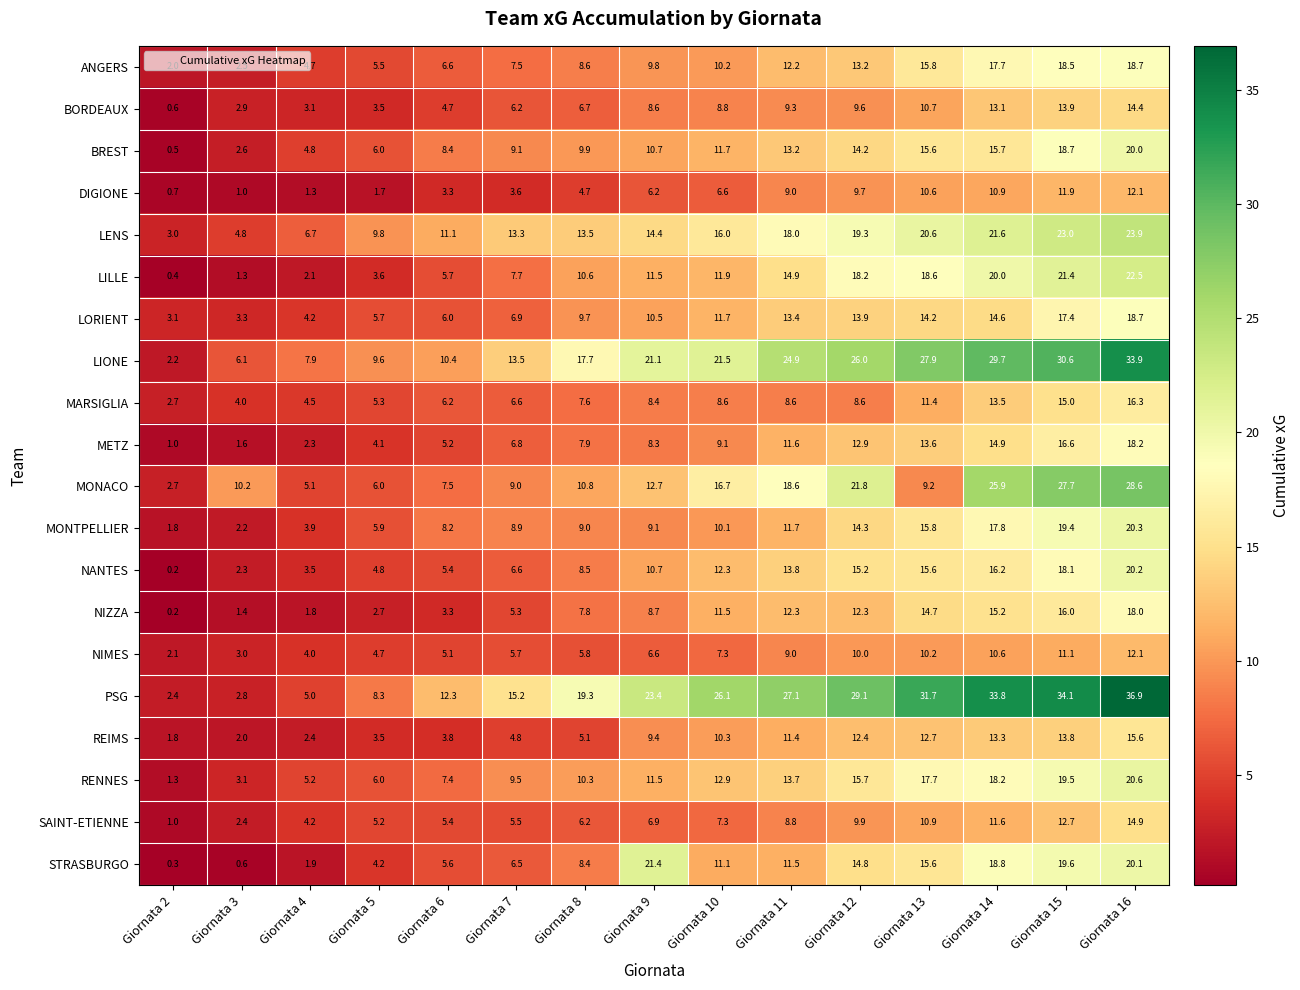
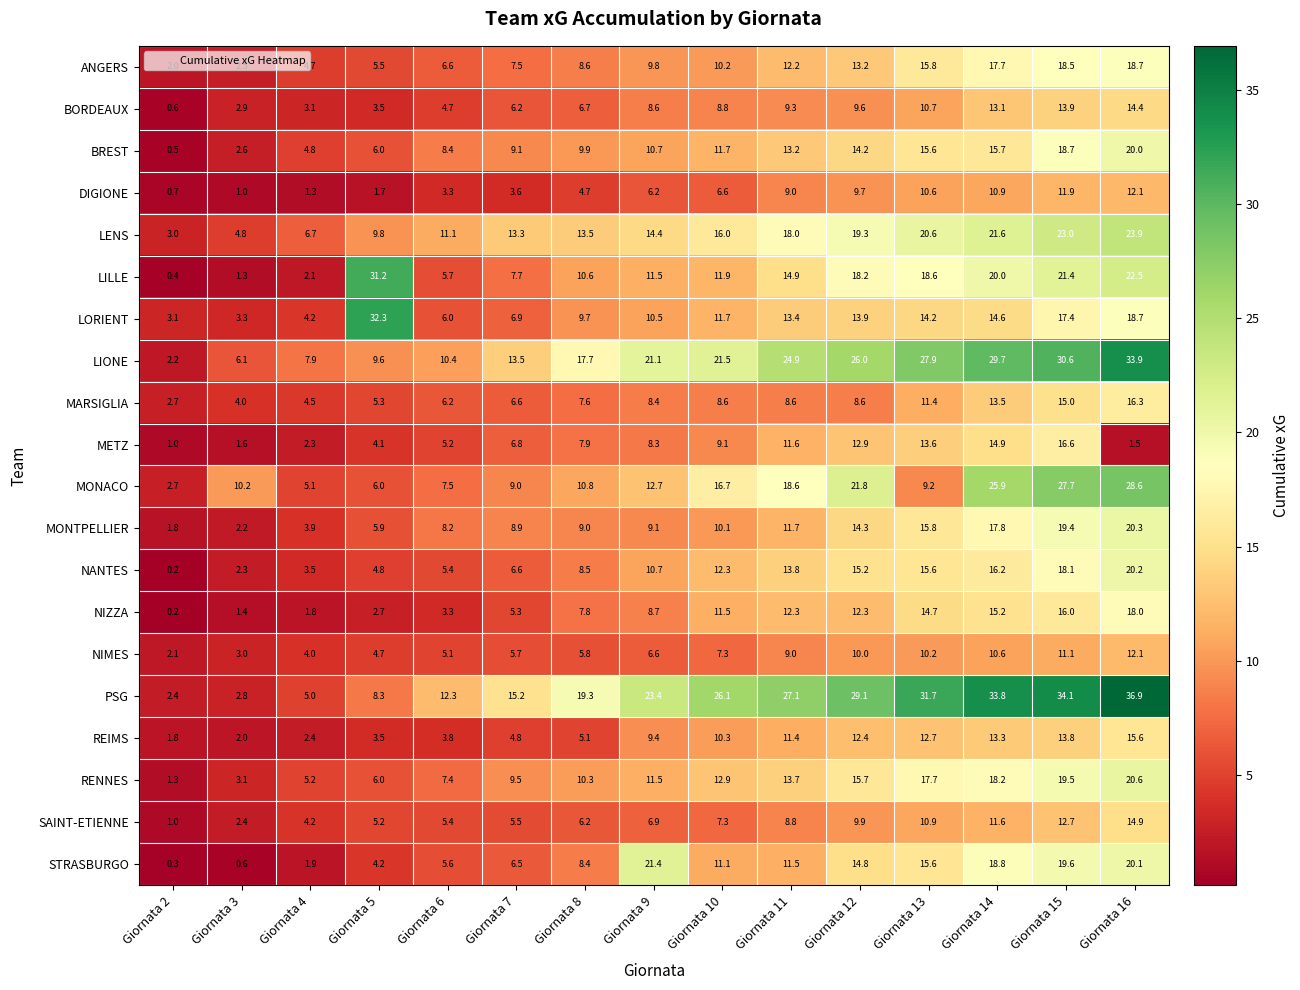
  {
    "LILLE": {
      "Giornata 2": 0.4,
      "Giornata 3": 1.3,
      "Giornata 4": 2.1,
-     "Giornata 5": 3.6,
+     "Giornata 5": 31.2,
      "Giornata 6": 5.7,
      "Giornata 7": 7.7,
      "Giornata 8": 10.6,
      "Giornata 9": 11.5,
      "Giornata 10": 11.9,
      "Giornata 11": 14.9,
      "Giornata 12": 18.2,
      "Giornata 13": 18.6,
      "Giornata 14": 20.0,
      "Giornata 15": 21.4,
      "Giornata 16": 22.5
    },
    "LORIENT": {
      "Giornata 2": 3.1,
      "Giornata 3": 3.3,
      "Giornata 4": 4.2,
-     "Giornata 5": 5.7,
+     "Giornata 5": 32.3,
      "Giornata 6": 6.0,
      "Giornata 7": 6.9,
      "Giornata 8": 9.7,
      "Giornata 9": 10.5,
      "Giornata 10": 11.7,
      "Giornata 11": 13.4,
      "Giornata 12": 13.9,
      "Giornata 13": 14.2,
      "Giornata 14": 14.6,
      "Giornata 15": 17.4,
      "Giornata 16": 18.7
    },
    "METZ": {
      "Giornata 2": 1.0,
      "Giornata 3": 1.6,
      "Giornata 4": 2.3,
      "Giornata 5": 4.1,
      "Giornata 6": 5.2,
      "Giornata 7": 6.8,
      "Giornata 8": 7.9,
      "Giornata 9": 8.3,
      "Giornata 10": 9.1,
      "Giornata 11": 11.6,
      "Giornata 12": 12.9,
      "Giornata 13": 13.6,
      "Giornata 14": 14.9,
      "Giornata 15": 16.6,
-     "Giornata 16": 18.2
+     "Giornata 16": 1.5
    }
  }
